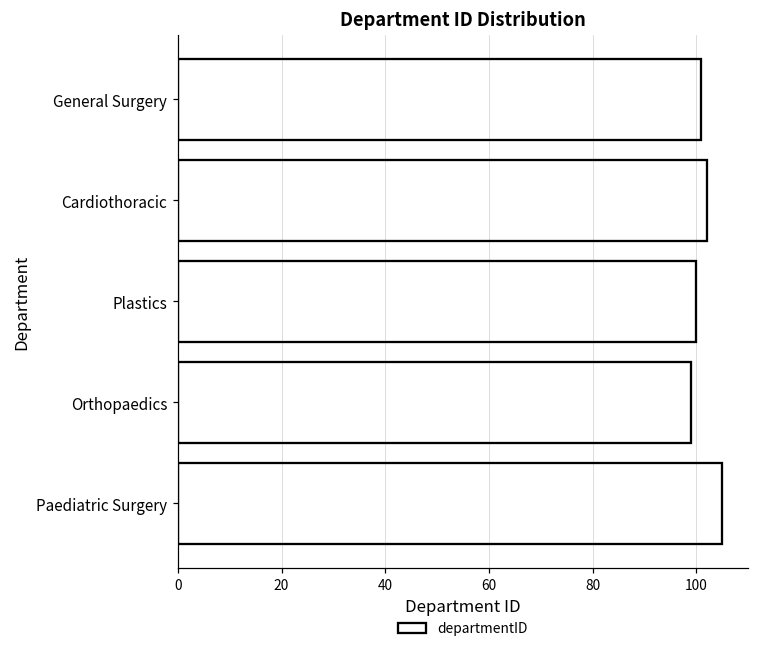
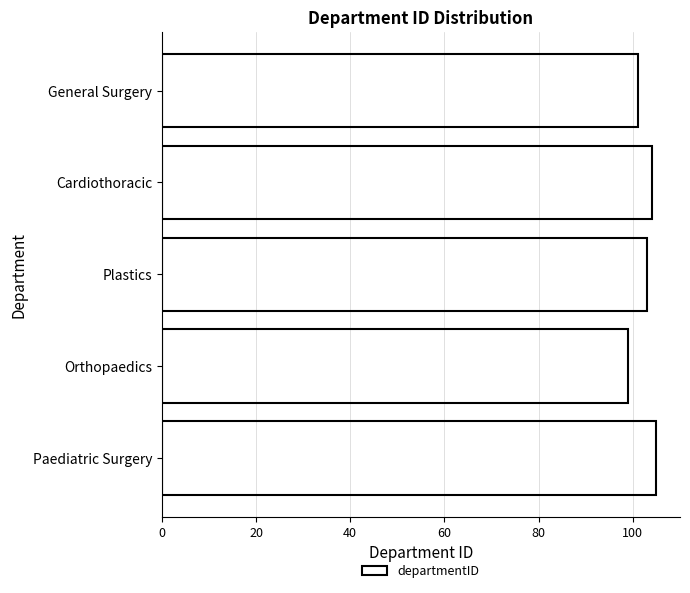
  {
    "General Surgery": 101,
-   "Cardiothoracic": 102,
-   "Plastics": 100,
+   "Cardiothoracic": 104,
+   "Plastics": 103,
    "Orthopaedics": 99,
    "Paediatric Surgery": 105
  }
